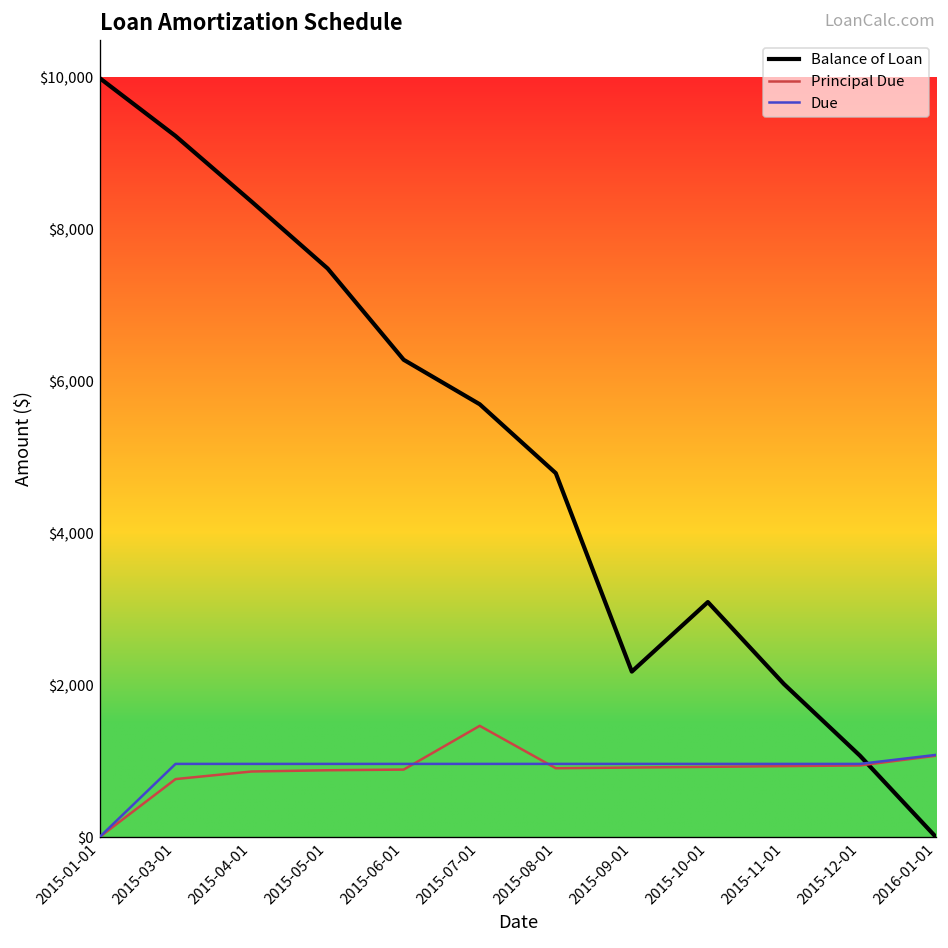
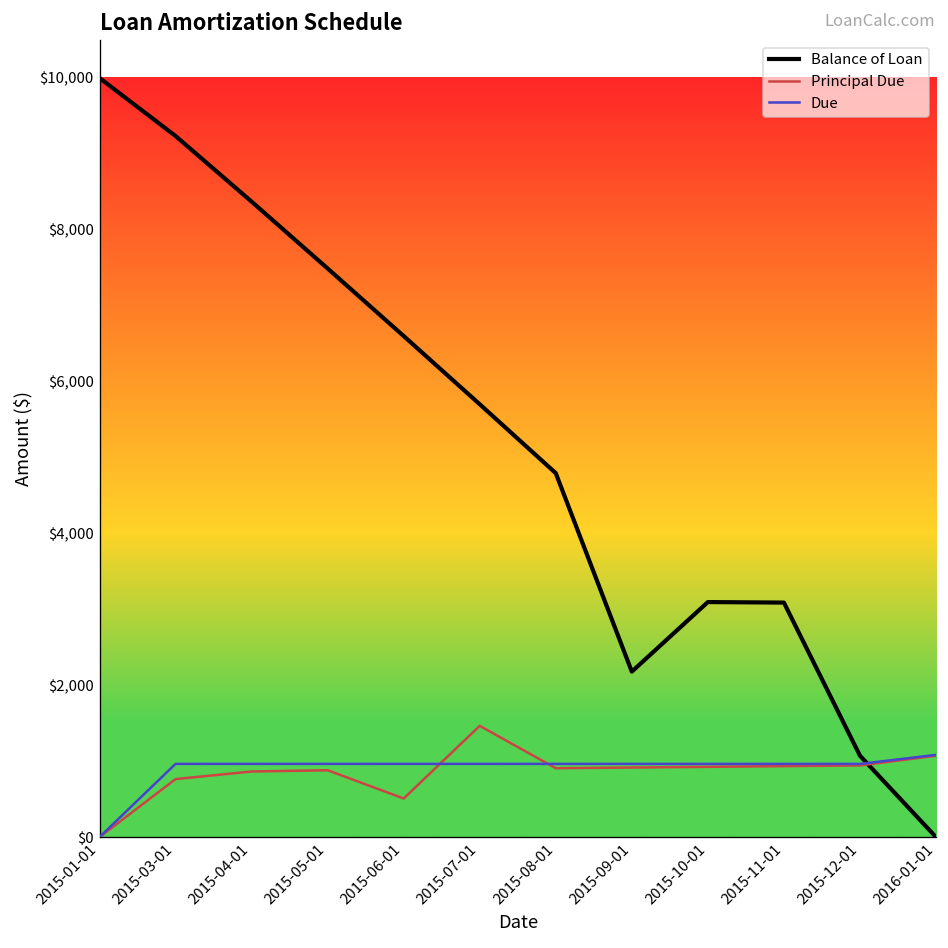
  {
    "Balance of Loan": {
      "2015-01-01": "$10,000",
      "2015-03-01": "$9,200",
      "2015-04-01": "$8,400",
      "2015-05-01": "$7,500",
-     "2015-06-01": "$6,300",
+     "2015-06-01": "$6,600",
      "2015-07-01": "$5,700",
      "2015-08-01": "$4,800",
      "2015-09-01": "$2,200",
      "2015-10-01": "$3,100",
-     "2015-11-01": "$2,000",
+     "2015-11-01": "$3,100",
      "2015-12-01": "$1,100",
      "2016-01-01": "$0"
    },
    "Principal Due": {
      "2015-03-01": "$800",
      "2015-04-01": "$900",
      "2015-05-01": "$900",
-     "2015-06-01": "$900",
+     "2015-06-01": "$500",
      "2015-07-01": "$1,500",
      "2015-08-01": "$900",
      "2015-09-01": "$900"
    },
    "Due": {
      "2015-03-01": "$1,000",
      "2015-04-01": "$1,000",
      "2015-05-01": "$1,000",
      "2015-06-01": "$1,000",
      "2015-07-01": "$1,000",
      "2015-08-01": "$1,000",
      "2015-09-01": "$1,000"
    }
  }
